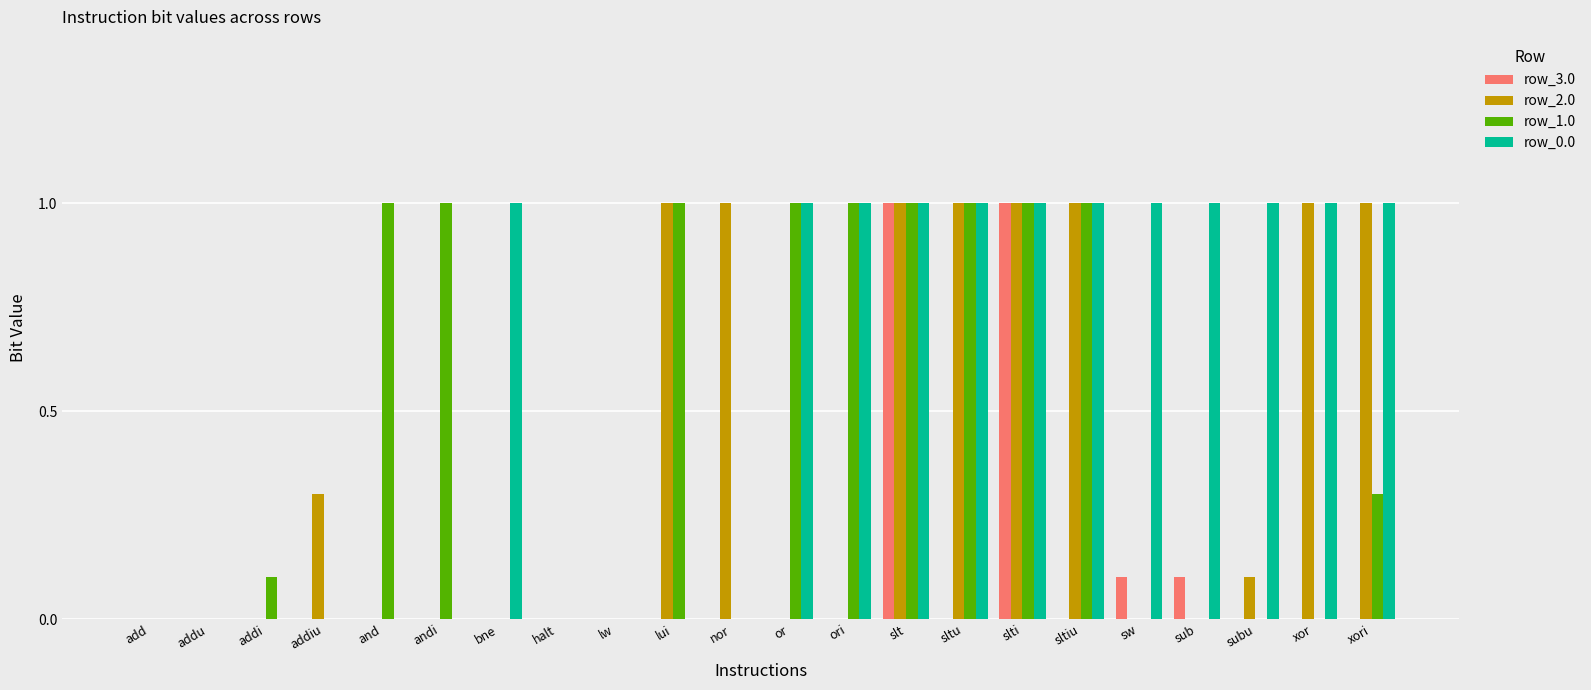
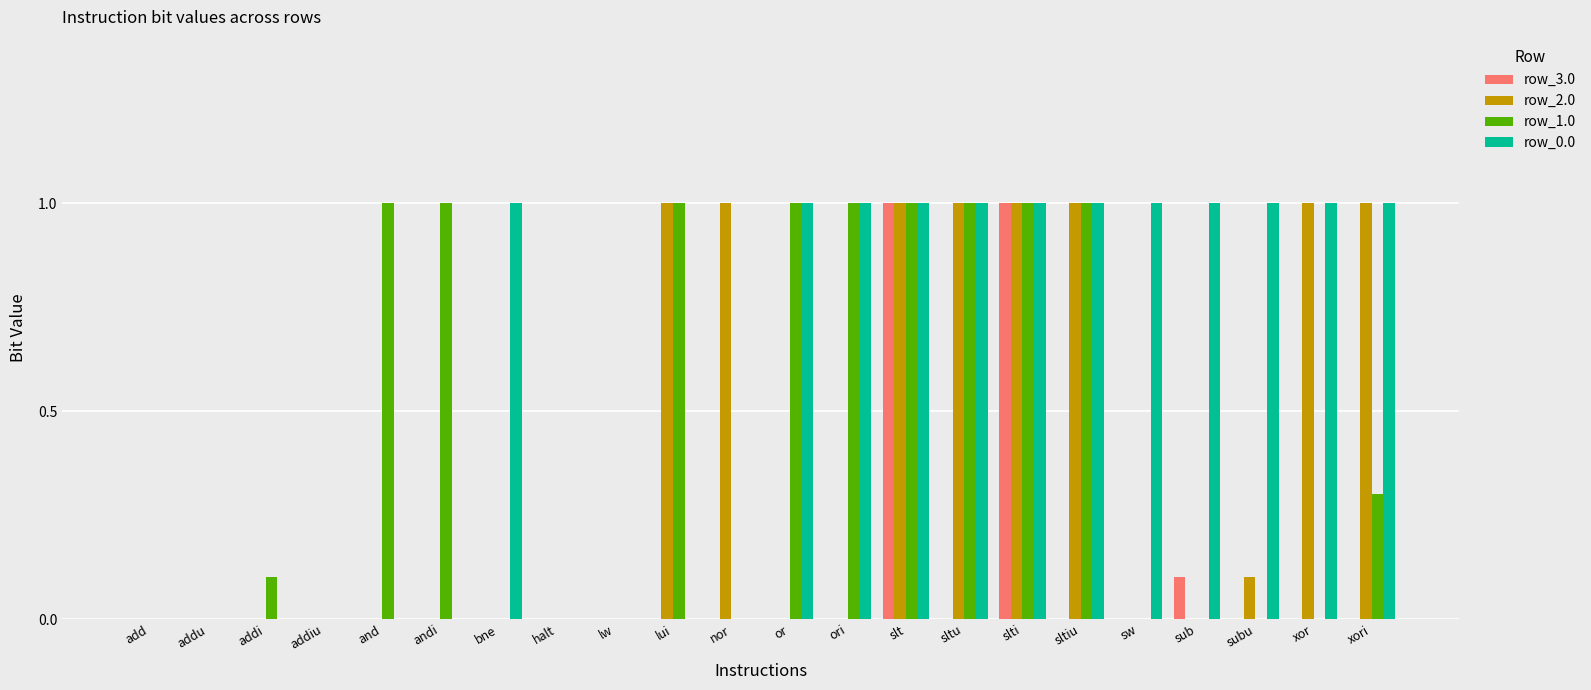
  {
    "row_3.0": {
      "add": 0.0,
      "addu": 0.0,
      "addi": 0.0,
      "addiu": 0.0,
      "and": 0.0,
      "andi": 0.0,
      "bne": 0.0,
      "halt": 0.0,
      "lw": 0.0,
      "lui": 0.0,
      "nor": 0.0,
      "or": 0.0,
      "ori": 0.0,
      "slt": 1.0,
      "sltu": 0.0,
      "slti": 1.0,
      "sltiu": 0.0,
-     "sw": 0.1,
+     "sw": 0.0,
      "sub": 0.1,
      "subu": 0.0,
      "xor": 0.0,
      "xori": 0.0
    },
    "row_2.0": {
      "add": 0.0,
      "addu": 0.0,
      "addi": 0.0,
-     "addiu": 0.3,
+     "addiu": 0.0,
      "and": 0.0,
      "andi": 0.0,
      "bne": 0.0,
      "halt": 0.0,
      "lw": 0.0,
      "lui": 1.0,
      "nor": 1.0,
      "or": 0.0,
      "ori": 0.0,
      "slt": 1.0,
      "sltu": 1.0,
      "slti": 1.0,
      "sltiu": 1.0,
      "sw": 0.0,
      "sub": 0.0,
      "subu": 0.1,
      "xor": 1.0,
      "xori": 1.0
    },
    "row_1.0": {
      "add": 0.0,
      "addu": 0.0,
      "addi": 0.1,
      "addiu": 0.0,
      "and": 1.0,
      "andi": 1.0,
      "bne": 0.0,
      "halt": 0.0,
      "lw": 0.0,
      "lui": 1.0,
      "nor": 0.0,
      "or": 1.0,
      "ori": 1.0,
      "slt": 1.0,
      "sltu": 1.0,
      "slti": 1.0,
      "sltiu": 1.0,
      "sw": 0.0,
      "sub": 0.0,
      "subu": 0.0,
      "xor": 0.0,
      "xori": 0.3
    },
    "row_0.0": {
      "add": 0.0,
      "addu": 0.0,
      "addi": 0.0,
      "addiu": 0.0,
      "and": 0.0,
      "andi": 0.0,
      "bne": 1.0,
      "halt": 0.0,
      "lw": 0.0,
      "lui": 0.0,
      "nor": 0.0,
      "or": 1.0,
      "ori": 1.0,
      "slt": 1.0,
      "sltu": 1.0,
      "slti": 1.0,
      "sltiu": 1.0,
      "sw": 1.0,
      "sub": 1.0,
      "subu": 1.0,
      "xor": 1.0,
      "xori": 1.0
    }
  }
